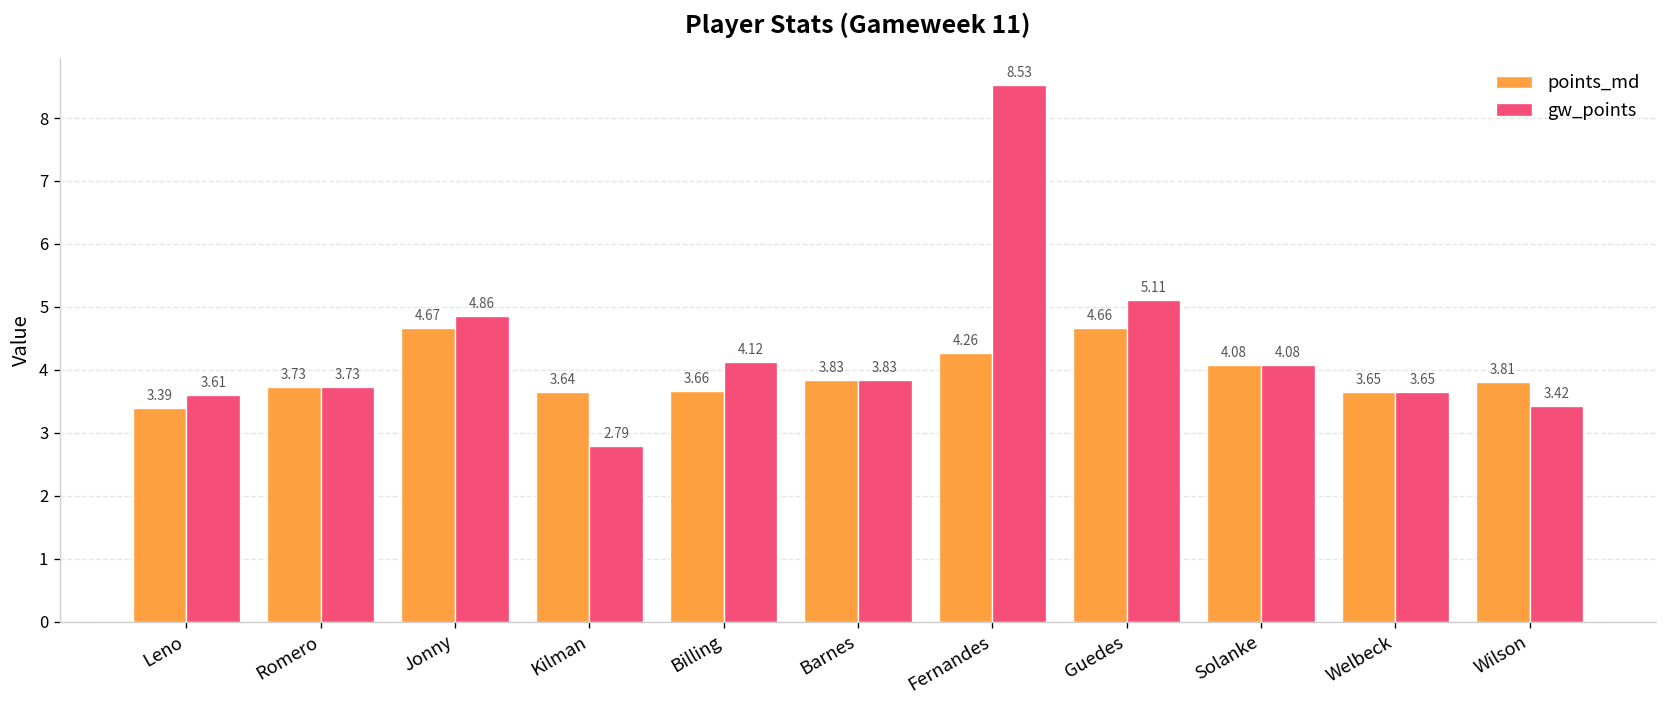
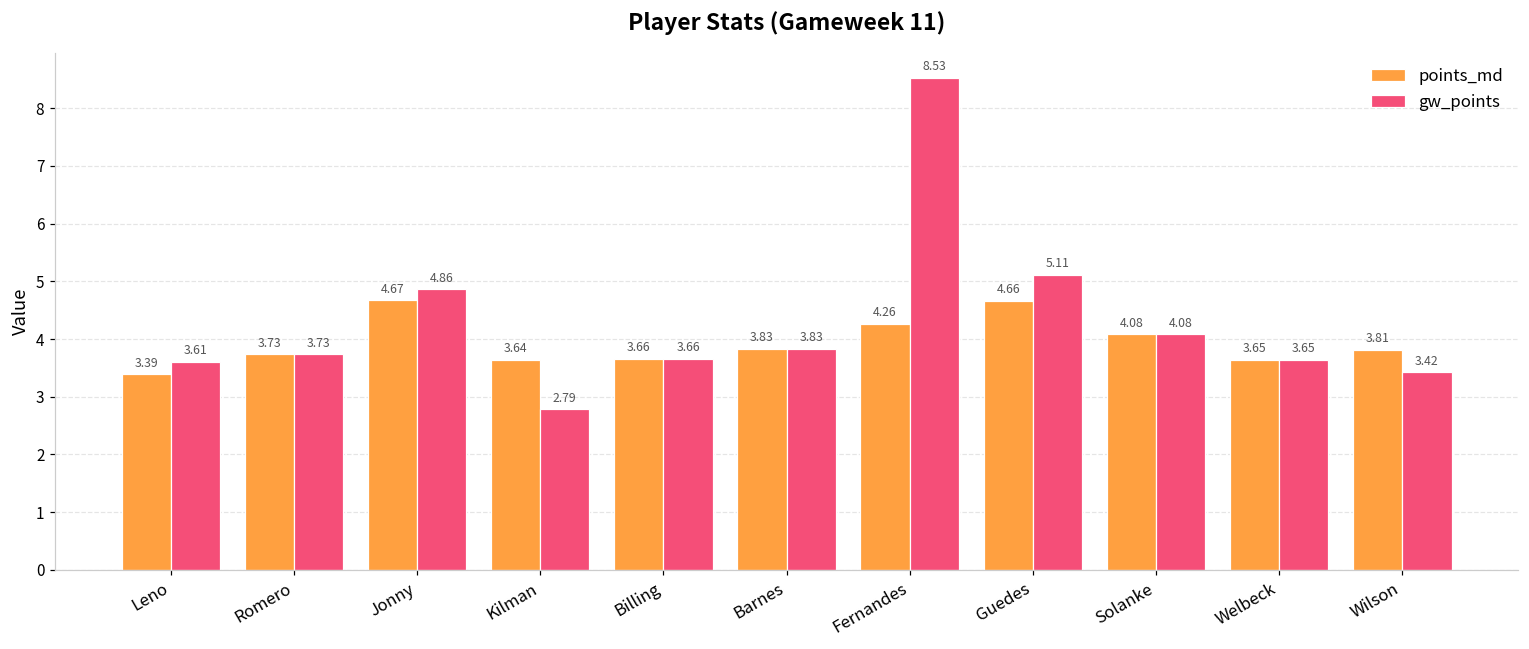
  {
    "points_md": {
      "Leno": 3.39,
      "Romero": 3.73,
      "Jonny": 4.67,
      "Kilman": 3.64,
      "Billing": 3.66,
      "Barnes": 3.83,
      "Fernandes": 4.26,
      "Guedes": 4.66,
      "Solanke": 4.08,
      "Welbeck": 3.65,
      "Wilson": 3.81
    },
    "gw_points": {
      "Leno": 3.61,
      "Romero": 3.73,
      "Jonny": 4.86,
      "Kilman": 2.79,
-     "Billing": 4.12,
+     "Billing": 3.66,
      "Barnes": 3.83,
      "Fernandes": 8.53,
      "Guedes": 5.11,
      "Solanke": 4.08,
      "Welbeck": 3.65,
      "Wilson": 3.42
    }
  }
